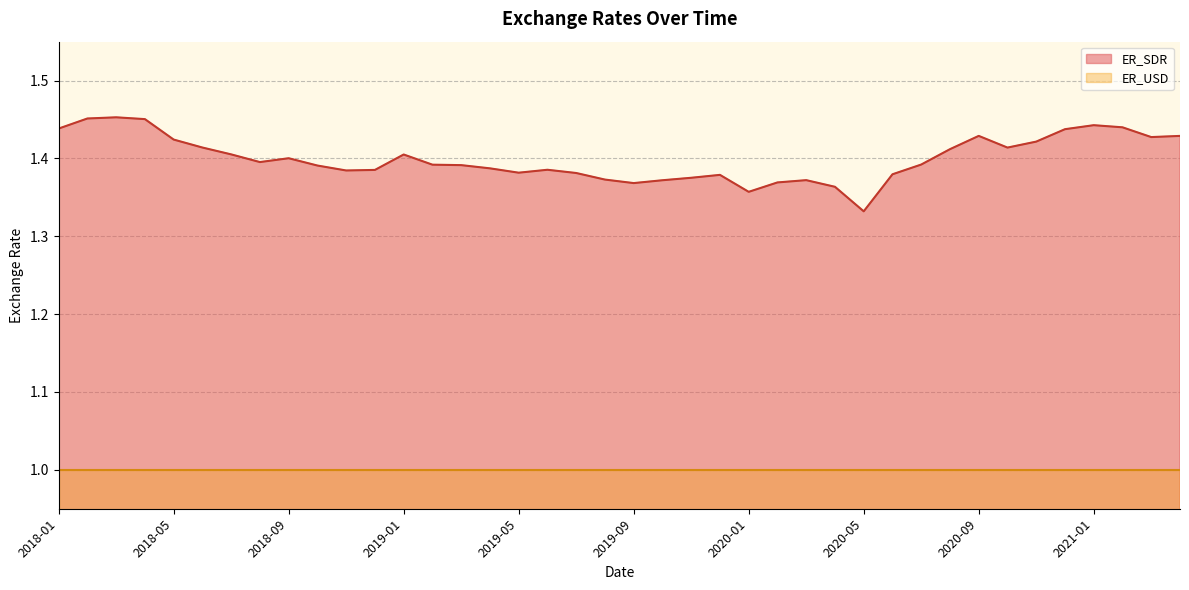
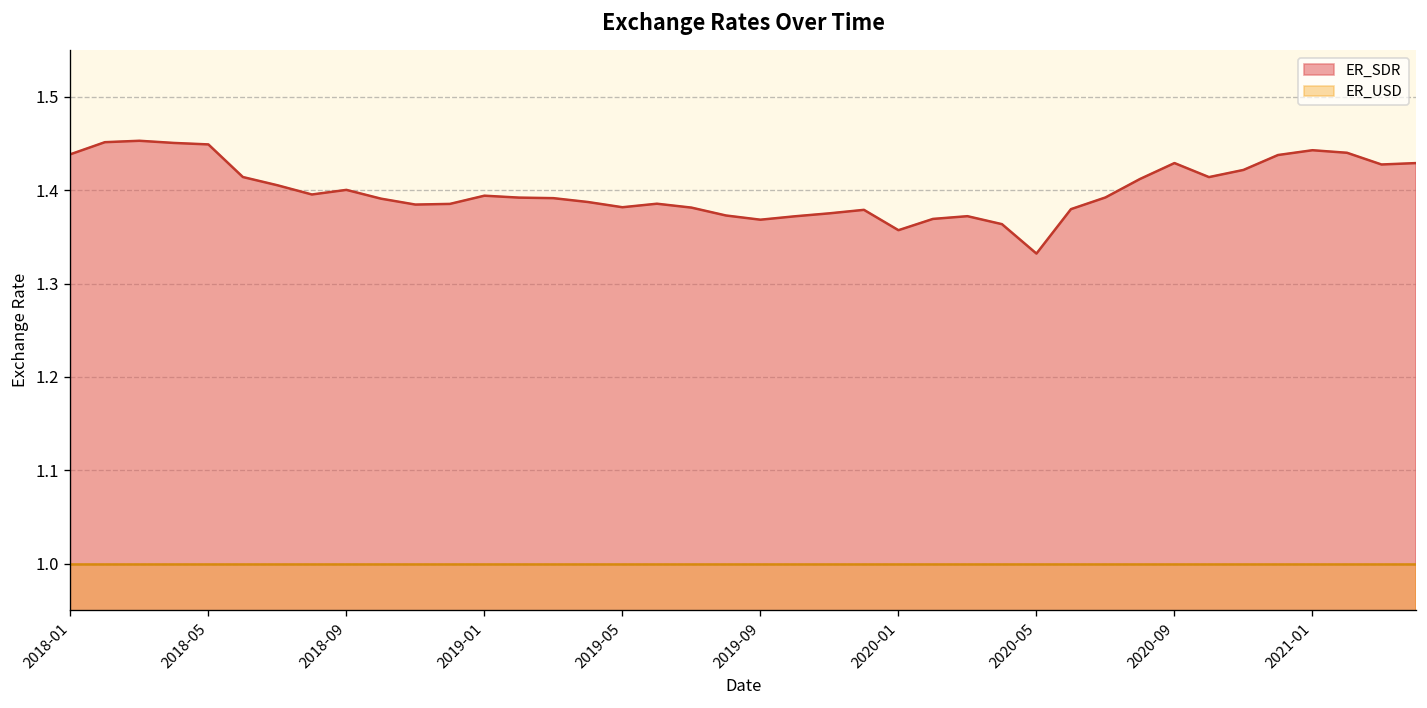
  {
    "ER_SDR": {
      "2018-01": 1.44,
-     "2018-05": 1.42,
+     "2018-05": 1.45,
      "2018-09": 1.40,
-     "2019-01": 1.41,
+     "2019-01": 1.39,
      "2019-05": 1.38,
      "2019-09": 1.37,
      "2020-01": 1.36,
      "2020-05": 1.33,
      "2020-09": 1.43,
      "2021-01": 1.44
    },
    "ER_USD": {
      "2018-01": 1.00,
      "2018-05": 1.00,
      "2018-09": 1.00,
      "2019-01": 1.00,
      "2019-05": 1.00,
      "2019-09": 1.00,
      "2020-01": 1.00,
      "2020-05": 1.00,
      "2020-09": 1.00,
      "2021-01": 1.00
    }
  }
